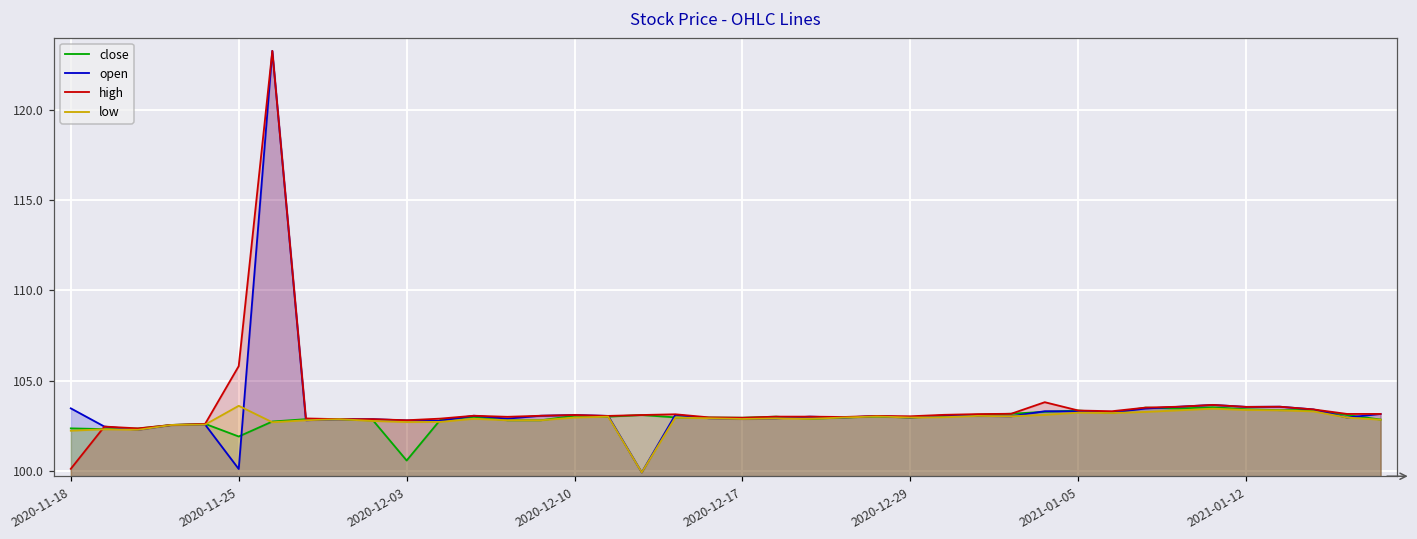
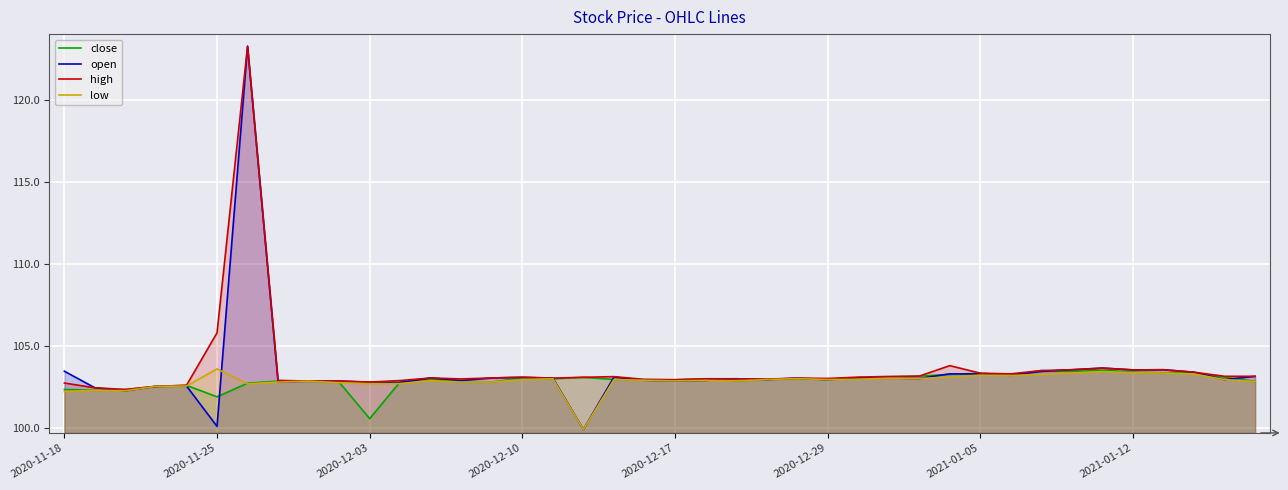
  {
    "close": {
      "2020-11-25": 101.9,
      "2020-12-03": 100.6
    },
    "open": {
      "2020-11-18": 103.5,
      "2020-11-25": 100.1
    },
    "high": {
-     "2020-11-18": 100.1,
+     "2020-11-18": 102.7,
      "2020-11-25": 105.8
    },
    "low": {
      "2020-11-25": 103.6
    }
  }
